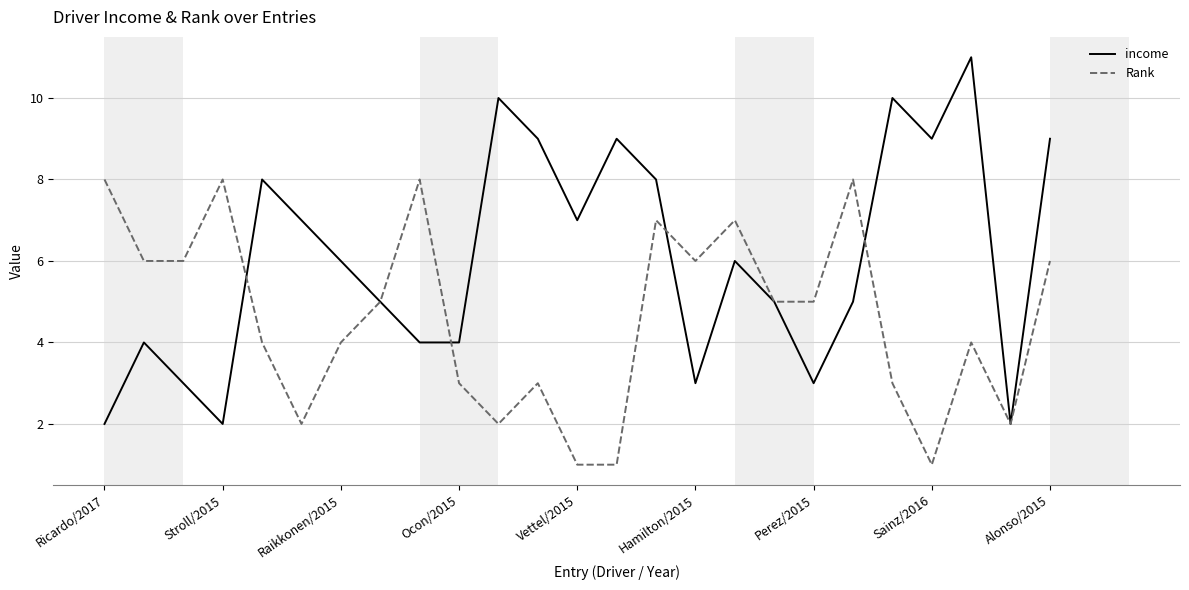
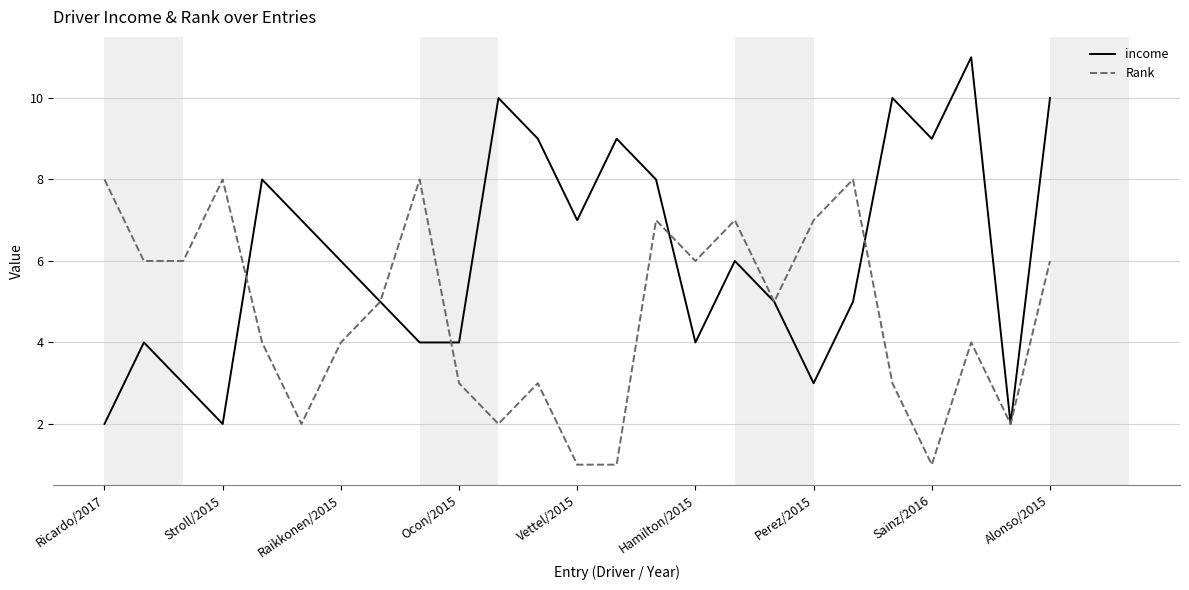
  {
    "income": {
      "Ricardo/2017": 2,
      "Stroll/2015": 2,
      "Raikkonen/2015": 6,
      "Ocon/2015": 4,
      "Vettel/2015": 7,
-     "Hamilton/2015": 3,
+     "Hamilton/2015": 4,
      "Perez/2015": 3,
      "Sainz/2016": 9,
-     "Alonso/2015": 9
+     "Alonso/2015": 10
    },
    "Rank": {
      "Ricardo/2017": 8,
      "Stroll/2015": 8,
      "Raikkonen/2015": 4,
      "Ocon/2015": 3,
      "Vettel/2015": 1,
      "Hamilton/2015": 6,
-     "Perez/2015": 5,
+     "Perez/2015": 7,
      "Sainz/2016": 1,
      "Alonso/2015": 6
    }
  }
